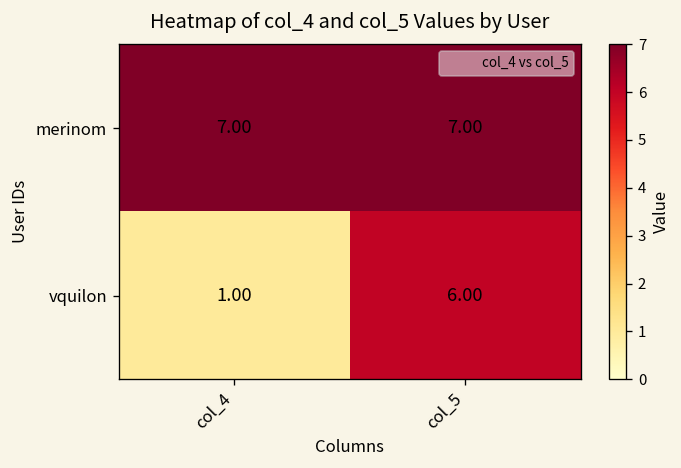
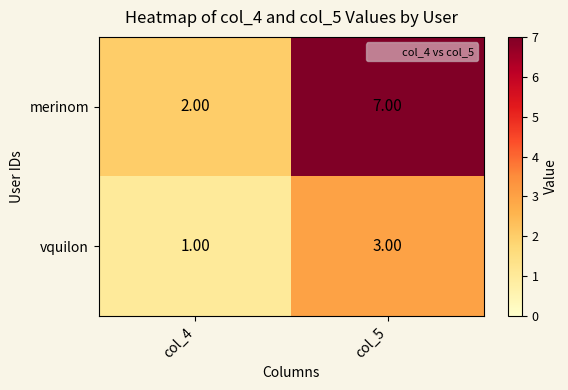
  {
    "merinom": {
-     "col_4": 7.00,
+     "col_4": 2.00,
      "col_5": 7.00
    },
    "vquilon": {
      "col_4": 1.00,
-     "col_5": 6.00
+     "col_5": 3.00
    }
  }
